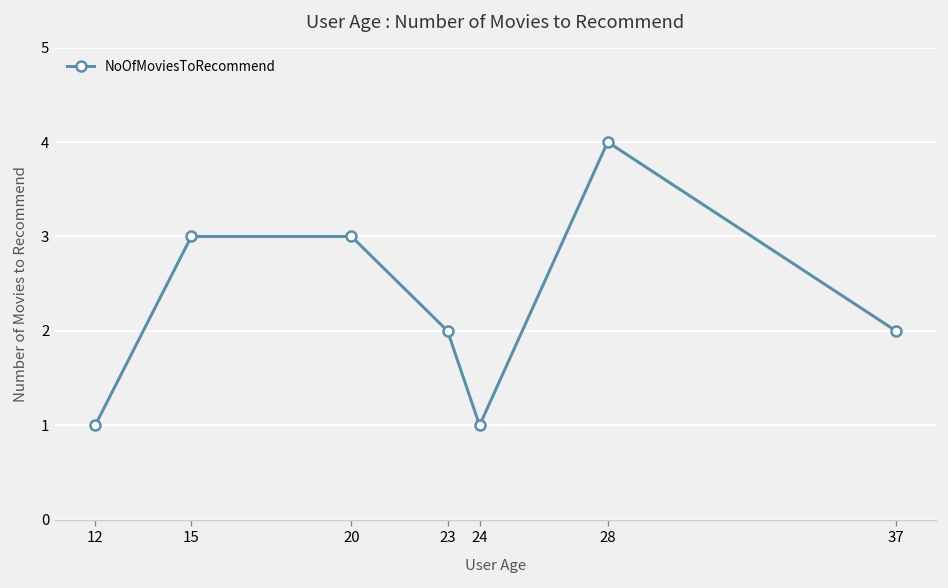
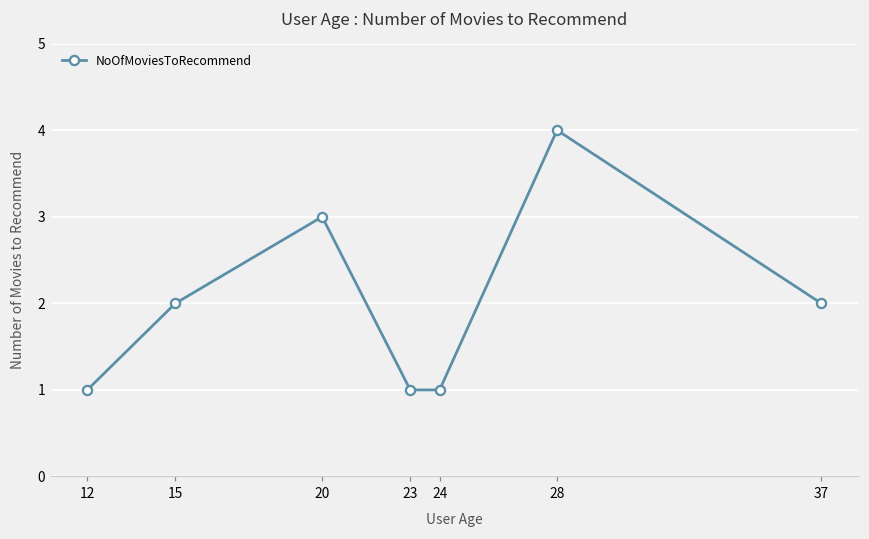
  {
    "12": 1,
-   "15": 3,
+   "15": 2,
    "20": 3,
-   "23": 2,
+   "23": 1,
    "24": 1,
    "28": 4,
    "37": 2
  }
